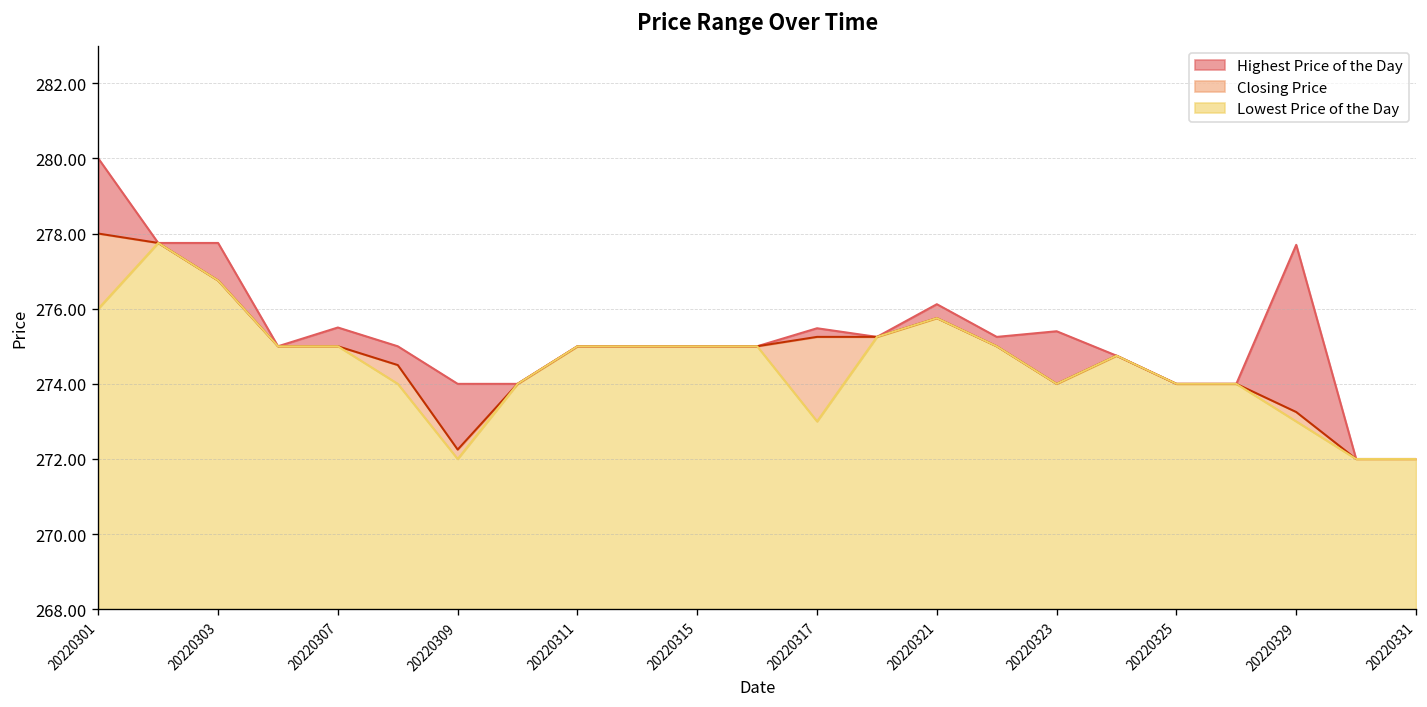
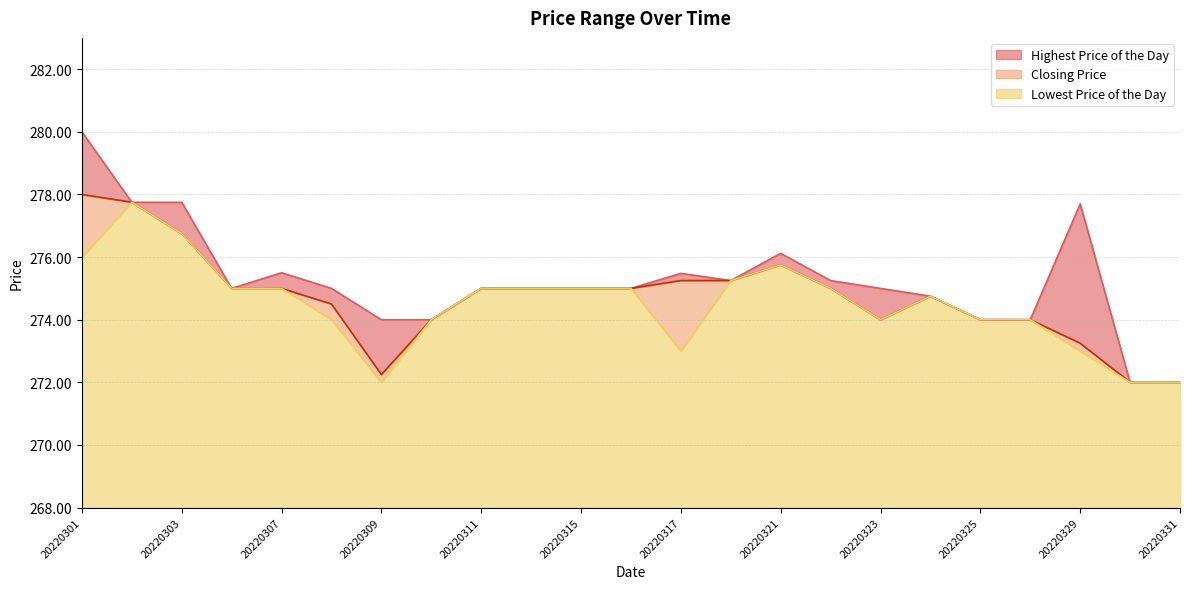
  {
    "Highest Price of the Day": {
      "20220301": 280.0,
      "20220303": 277.8,
      "20220307": 275.5,
      "20220309": 274.0,
      "20220317": 275.5,
      "20220321": 276.1,
-     "20220323": 275.4,
+     "20220323": 275.0,
      "20220329": 277.7
    }
  }
